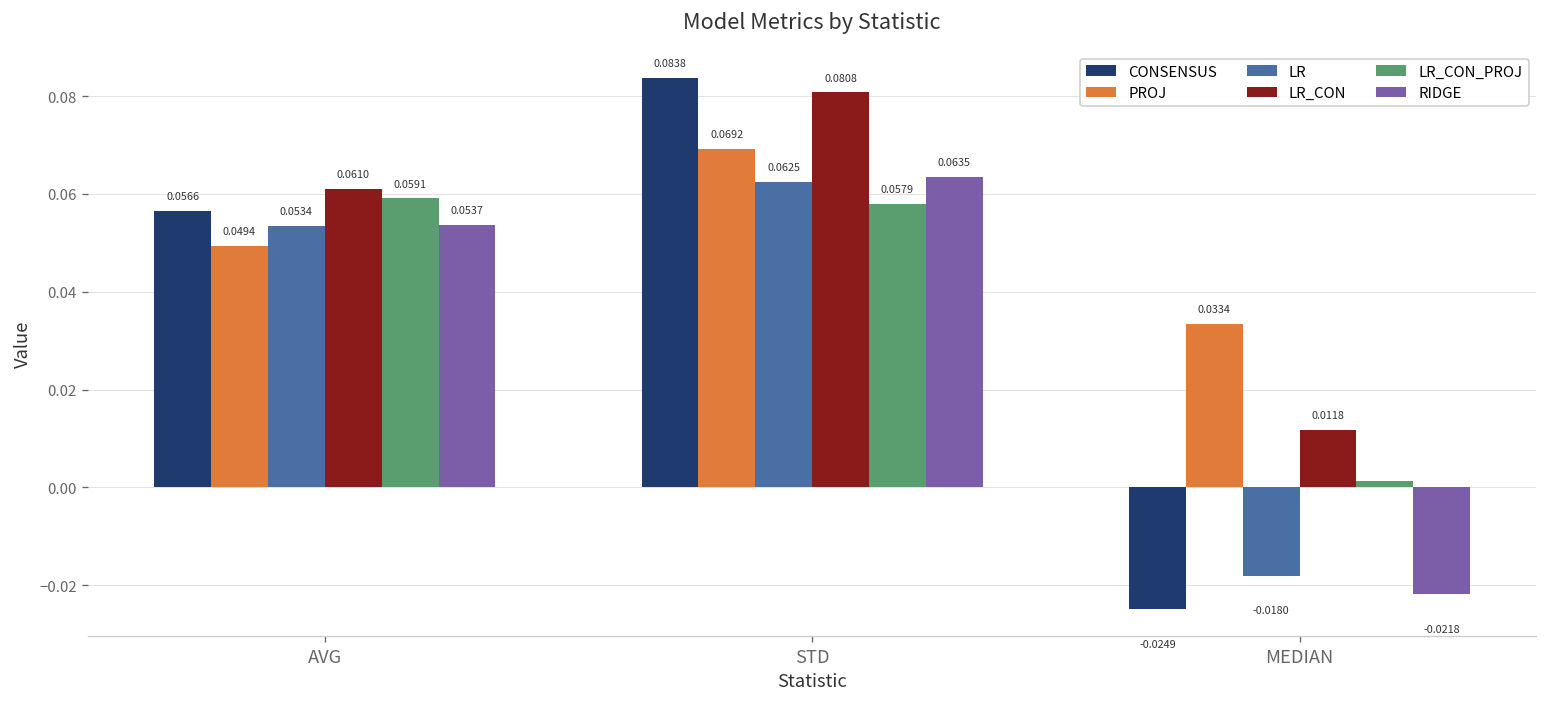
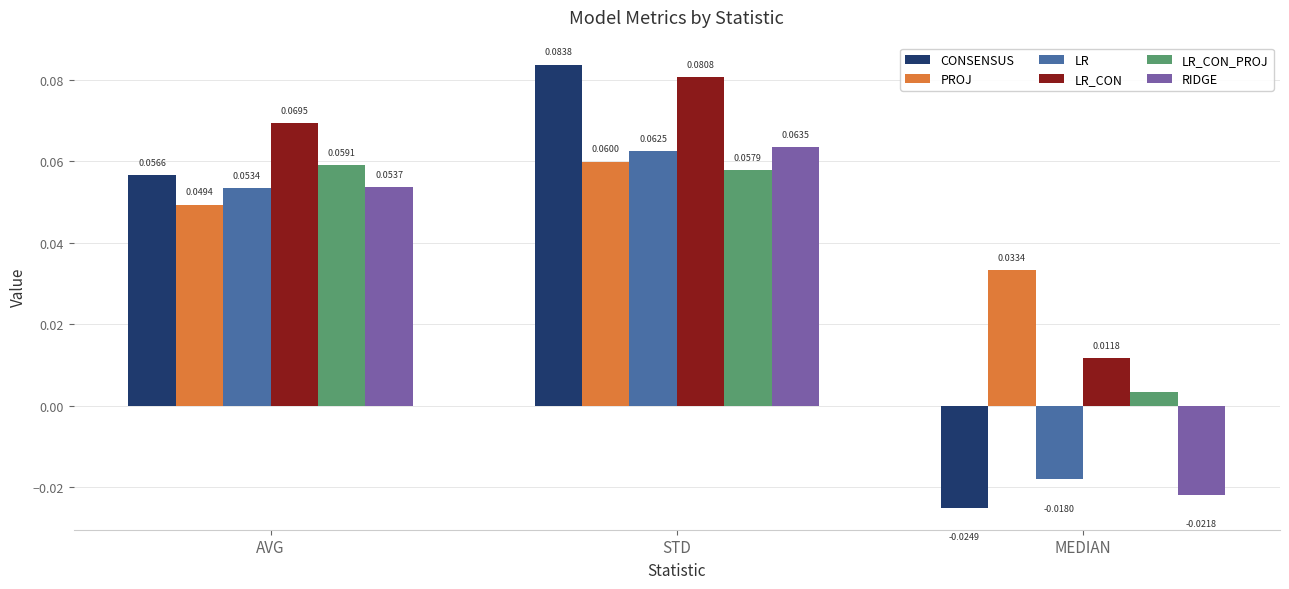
  {
    "CONSENSUS": {
      "AVG": 0.0566,
      "STD": 0.0838,
      "MEDIAN": -0.0249
    },
    "PROJ": {
      "AVG": 0.0494,
-     "STD": 0.0692,
+     "STD": 0.0600,
      "MEDIAN": 0.0334
    },
    "LR_CON": {
-     "AVG": 0.0610,
+     "AVG": 0.0695,
      "STD": 0.0808,
      "MEDIAN": 0.0118
    },
    "LR_CON_PROJ": {
-     "MEDIAN": 0.001
+     "MEDIAN": 0.004
    }
  }
